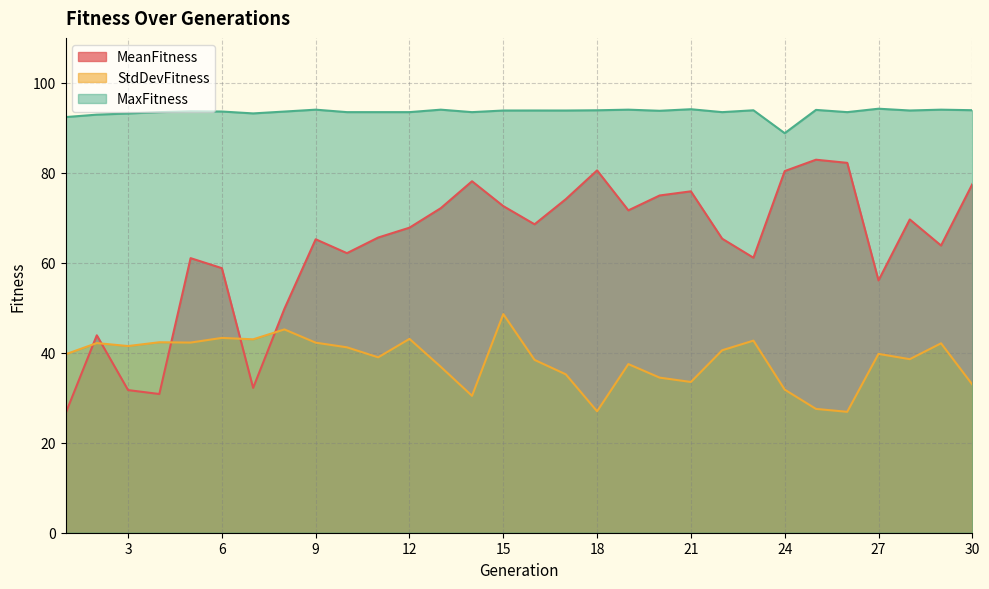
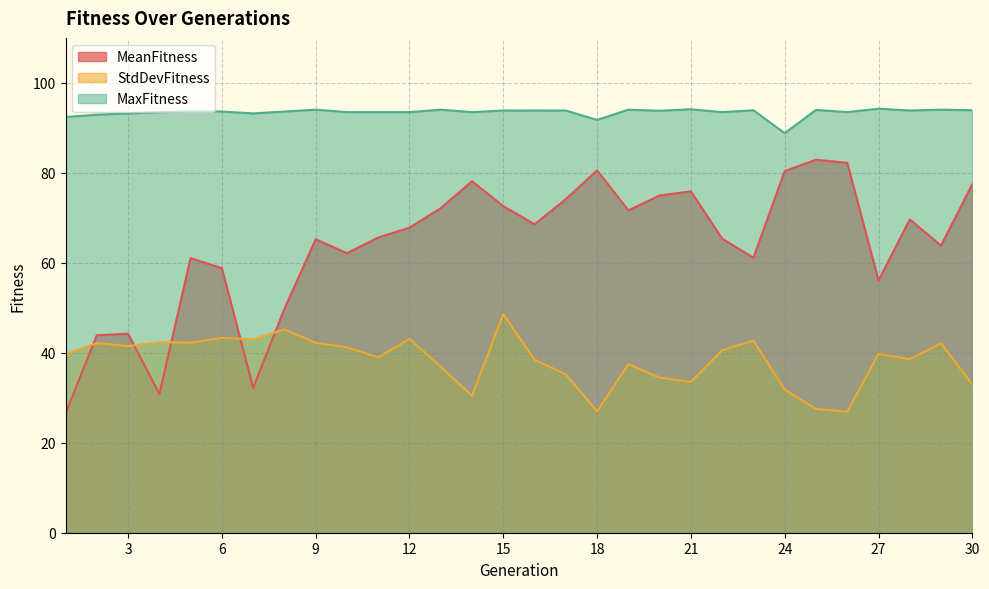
  {
    "MeanFitness": {
-     "3": 32,
+     "3": 44,
      "6": 59,
      "9": 65,
      "12": 68,
      "15": 73,
      "18": 81,
      "21": 76,
      "24": 80,
      "27": 56,
      "30": 77
    },
    "StdDevFitness": {
      "3": 41,
      "6": 43,
      "9": 42,
      "12": 43,
      "15": 49,
      "18": 27,
      "21": 34,
      "24": 32,
      "27": 40,
      "30": 33
    },
    "MaxFitness": {
      "3": 93,
      "6": 94,
      "9": 94,
      "12": 93,
      "15": 94,
-     "18": 94,
+     "18": 92,
      "21": 94,
      "24": 89,
      "27": 94,
      "30": 94
    }
  }
